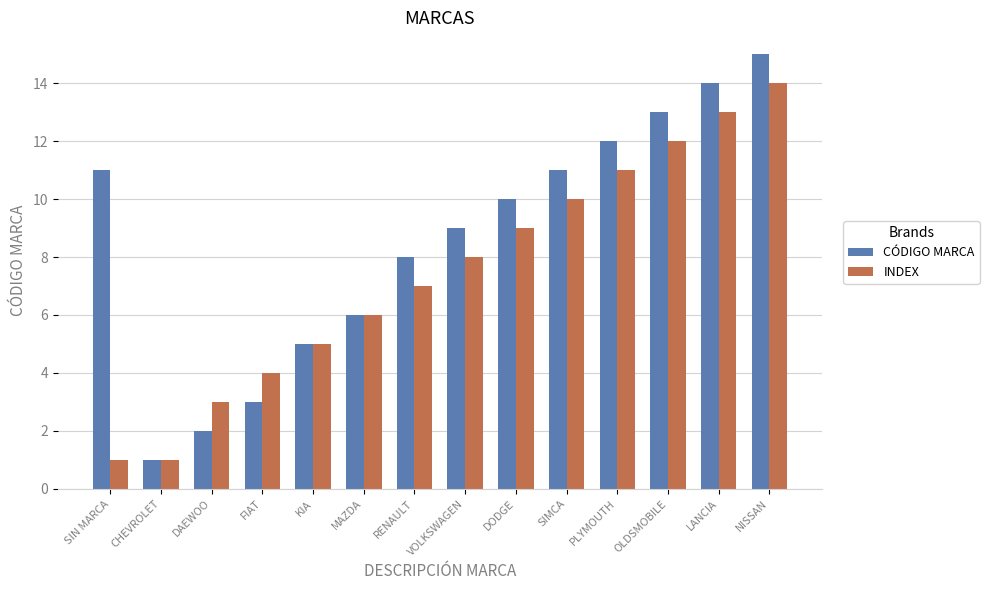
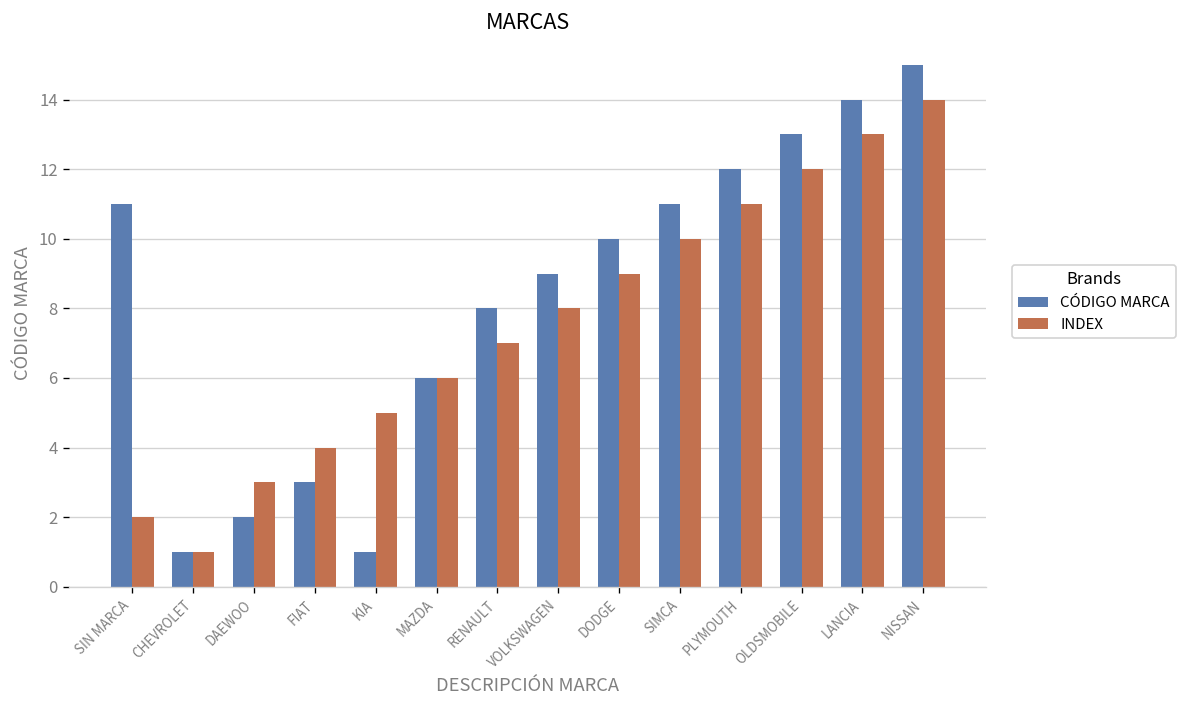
  {
    "CÓDIGO MARCA": {
      "SIN MARCA": 11,
      "CHEVROLET": 1,
      "DAEWOO": 2,
      "FIAT": 3,
-     "KIA": 5,
+     "KIA": 1,
      "MAZDA": 6,
      "RENAULT": 8,
      "VOLKSWAGEN": 9,
      "DODGE": 10,
      "SIMCA": 11,
      "PLYMOUTH": 12,
      "OLDSMOBILE": 13,
      "LANCIA": 14,
      "NISSAN": 15
    },
    "INDEX": {
-     "SIN MARCA": 1,
+     "SIN MARCA": 2,
      "CHEVROLET": 1,
      "DAEWOO": 3,
      "FIAT": 4,
      "KIA": 5,
      "MAZDA": 6,
      "RENAULT": 7,
      "VOLKSWAGEN": 8,
      "DODGE": 9,
      "SIMCA": 10,
      "PLYMOUTH": 11,
      "OLDSMOBILE": 12,
      "LANCIA": 13,
      "NISSAN": 14
    }
  }
